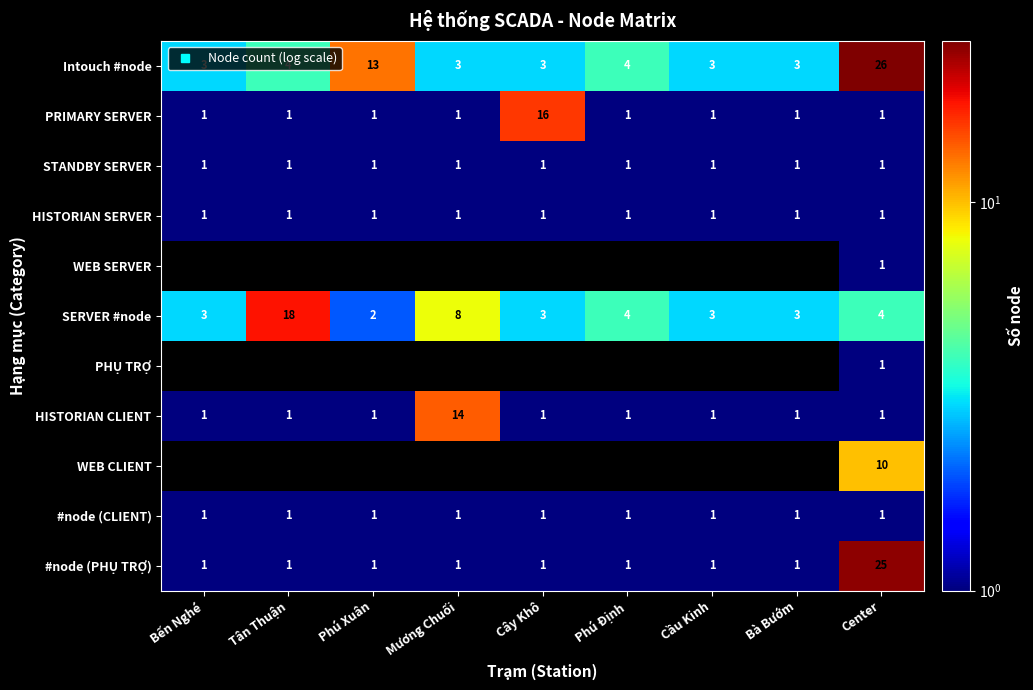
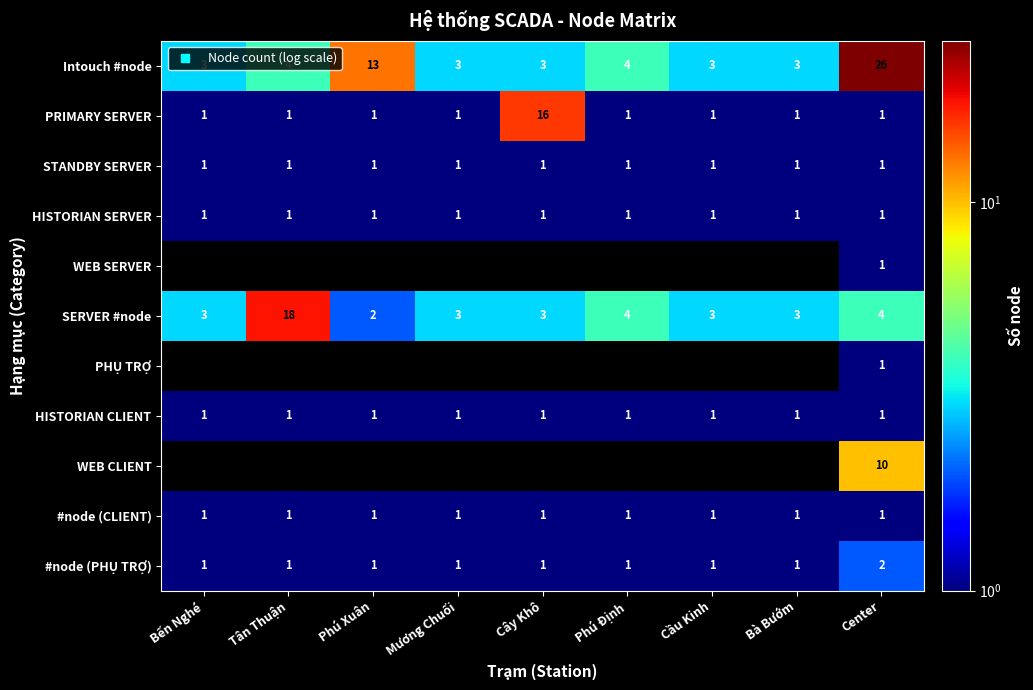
  {
    "Intouch #node": {
      "Phú Xuân": 13,
      "Mương Chuối": 3,
      "Cây Khô": 3,
      "Phú Định": 4,
      "Cầu Kinh": 3,
      "Bà Bướm": 3,
      "Center": 26
    },
    "PRIMARY SERVER": {
      "Bến Nghé": 1,
      "Tân Thuận": 1,
      "Phú Xuân": 1,
      "Mương Chuối": 1,
      "Cây Khô": 16,
      "Phú Định": 1,
      "Cầu Kinh": 1,
      "Bà Bướm": 1,
      "Center": 1
    },
    "STANDBY SERVER": {
      "Bến Nghé": 1,
      "Tân Thuận": 1,
      "Phú Xuân": 1,
      "Mương Chuối": 1,
      "Cây Khô": 1,
      "Phú Định": 1,
      "Cầu Kinh": 1,
      "Bà Bướm": 1,
      "Center": 1
    },
    "HISTORIAN SERVER": {
      "Bến Nghé": 1,
      "Tân Thuận": 1,
      "Phú Xuân": 1,
      "Mương Chuối": 1,
      "Cây Khô": 1,
      "Phú Định": 1,
      "Cầu Kinh": 1,
      "Bà Bướm": 1,
      "Center": 1
    },
    "WEB SERVER": {
      "Center": 1
    },
    "SERVER #node": {
      "Bến Nghé": 3,
      "Tân Thuận": 18,
      "Phú Xuân": 2,
-     "Mương Chuối": 8,
+     "Mương Chuối": 3,
      "Cây Khô": 3,
      "Phú Định": 4,
      "Cầu Kinh": 3,
      "Bà Bướm": 3,
      "Center": 4
    },
    "PHỤ TRỢ": {
      "Center": 1
    },
    "HISTORIAN CLIENT": {
      "Bến Nghé": 1,
      "Tân Thuận": 1,
      "Phú Xuân": 1,
-     "Mương Chuối": 14,
+     "Mương Chuối": 1,
      "Cây Khô": 1,
      "Phú Định": 1,
      "Cầu Kinh": 1,
      "Bà Bướm": 1,
      "Center": 1
    },
    "WEB CLIENT": {
      "Center": 10
    },
    "#node (CLIENT)": {
      "Bến Nghé": 1,
      "Tân Thuận": 1,
      "Phú Xuân": 1,
      "Mương Chuối": 1,
      "Cây Khô": 1,
      "Phú Định": 1,
      "Cầu Kinh": 1,
      "Bà Bướm": 1,
      "Center": 1
    },
    "#node (PHỤ TRỢ)": {
      "Bến Nghé": 1,
      "Tân Thuận": 1,
      "Phú Xuân": 1,
      "Mương Chuối": 1,
      "Cây Khô": 1,
      "Phú Định": 1,
      "Cầu Kinh": 1,
      "Bà Bướm": 1,
-     "Center": 25
+     "Center": 2
    }
  }
